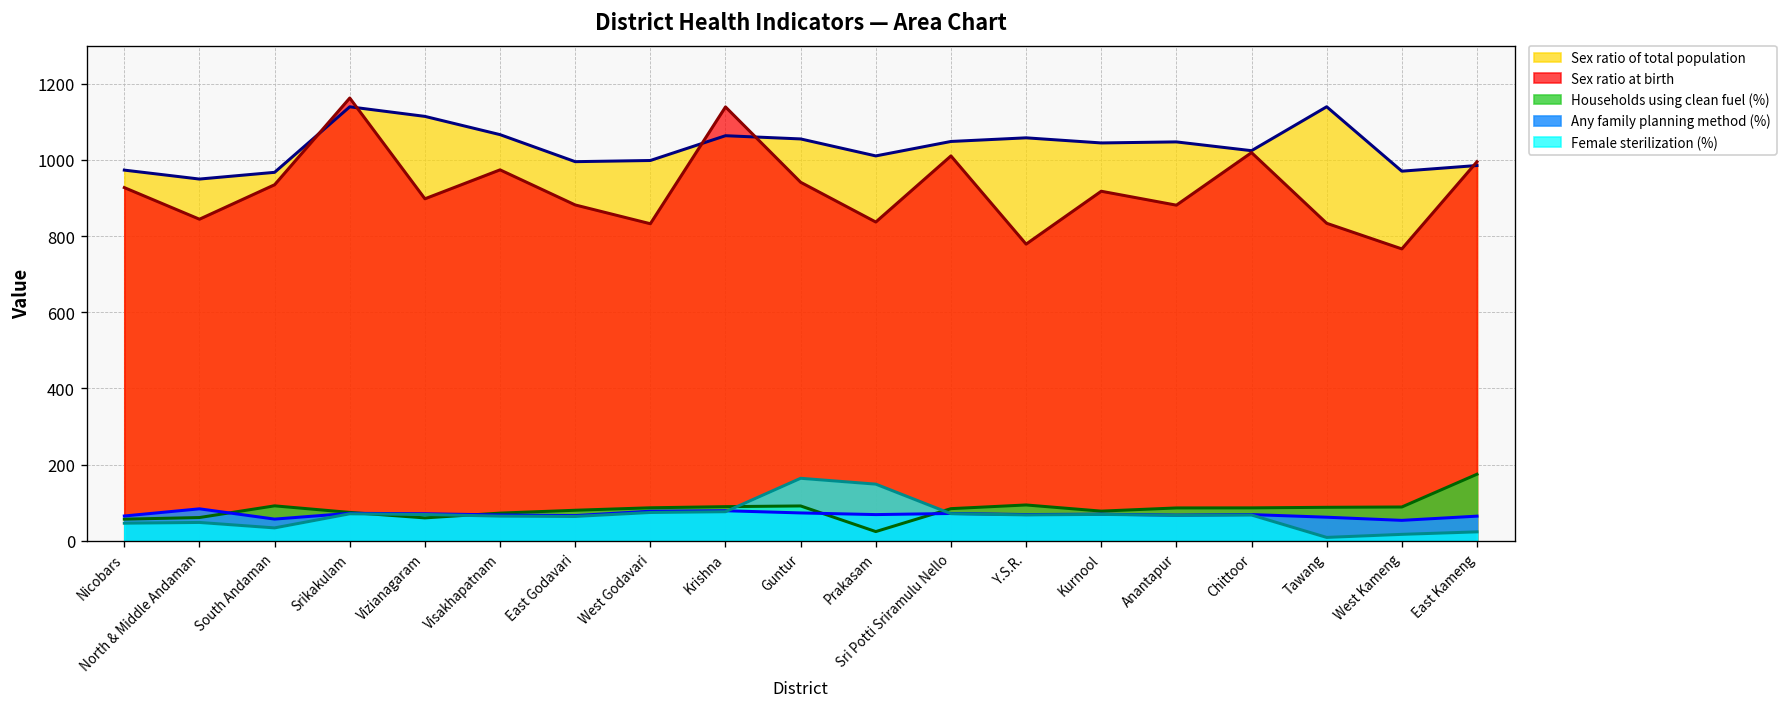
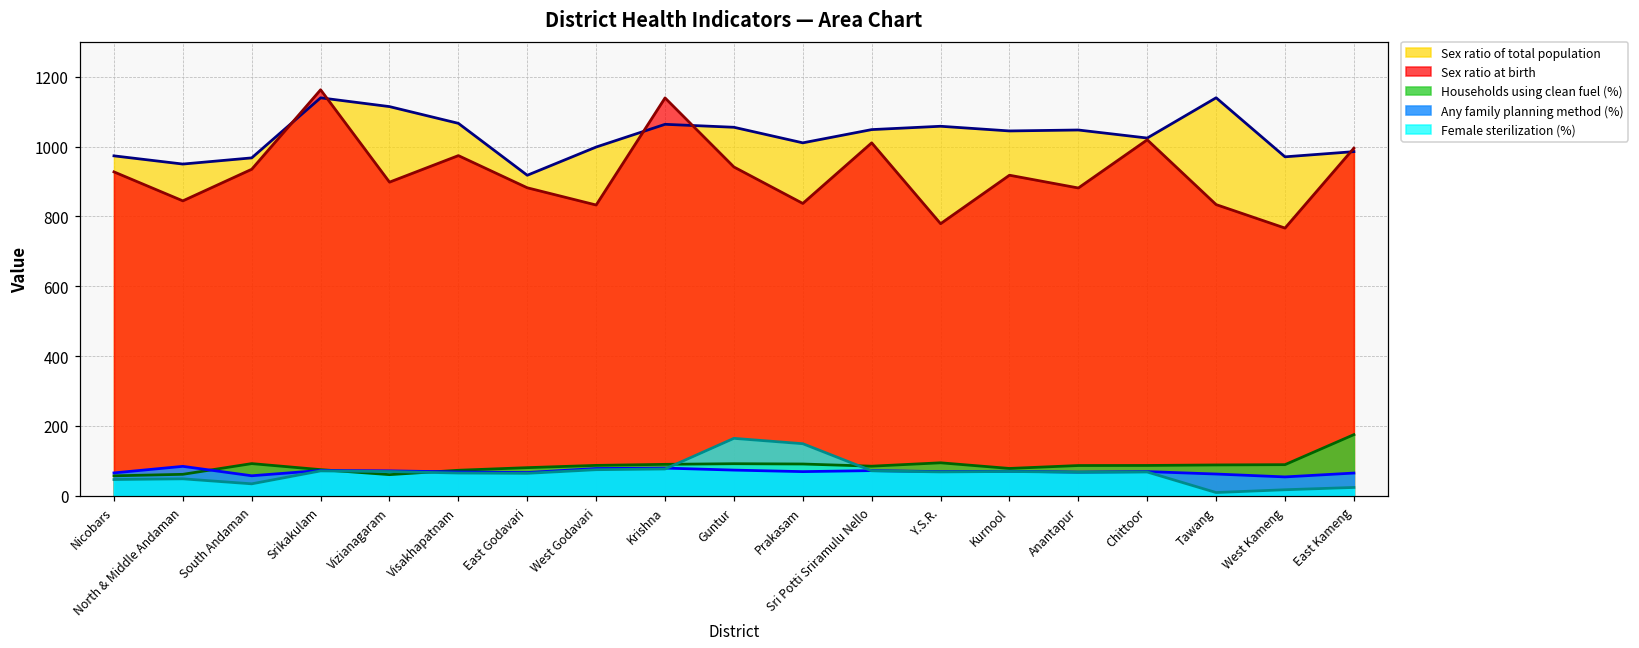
  {
    "Sex ratio of total population": {
      "Nicobars": 970,
      "North & Middle Andaman": 950,
      "South Andaman": 970,
      "Srikakulam": 1140,
      "Vizianagaram": 1110,
      "Visakhapatnam": 1070,
-     "East Godavari": 1000,
+     "East Godavari": 920,
      "West Godavari": 1000,
      "Krishna": 1060,
      "Guntur": 1060,
      "Prakasam": 1010,
      "Sri Potti Sriramulu Nello": 1050,
      "Y.S.R.": 1060,
      "Kurnool": 1040,
      "Anantapur": 1050,
      "Tawang": 1140,
      "West Kameng": 970,
      "East Kameng": 990
    },
    "Sex ratio at birth": {
      "Nicobars": 930,
      "North & Middle Andaman": 840,
      "South Andaman": 930,
      "Srikakulam": 1160,
      "Vizianagaram": 900,
      "Visakhapatnam": 970,
      "East Godavari": 880,
      "West Godavari": 830,
      "Krishna": 1140,
      "Guntur": 940,
      "Prakasam": 840,
      "Sri Potti Sriramulu Nello": 1010,
      "Y.S.R.": 780,
      "Kurnool": 920,
      "Anantapur": 880,
      "Tawang": 830,
      "West Kameng": 770,
      "East Kameng": 1000
    },
    "Households using clean fuel (%)": {
      "Nicobars": 60,
      "North & Middle Andaman": 60,
      "South Andaman": 90,
      "Vizianagaram": 60,
      "East Godavari": 80,
      "West Godavari": 90,
      "Krishna": 90,
      "Guntur": 90,
-     "Prakasam": 20,
+     "Prakasam": 90,
      "Sri Potti Sriramulu Nello": 80,
      "Y.S.R.": 90,
      "Anantapur": 90,
      "Chittoor": 90,
      "Tawang": 90,
      "West Kameng": 90,
      "East Kameng": 170
    },
    "Any family planning method (%)": {
      "Nicobars": 70,
      "North & Middle Andaman": 80,
      "South Andaman": 60,
      "Guntur": 70,
      "Prakasam": 70,
      "Tawang": 60,
      "West Kameng": 50,
      "East Kameng": 60
    },
    "Female sterilization (%)": {
      "Nicobars": 50,
      "North & Middle Andaman": 50,
      "South Andaman": 30,
      "Guntur": 160,
      "Prakasam": 150,
      "Tawang": 10,
      "West Kameng": 20,
      "East Kameng": 20
    }
  }
